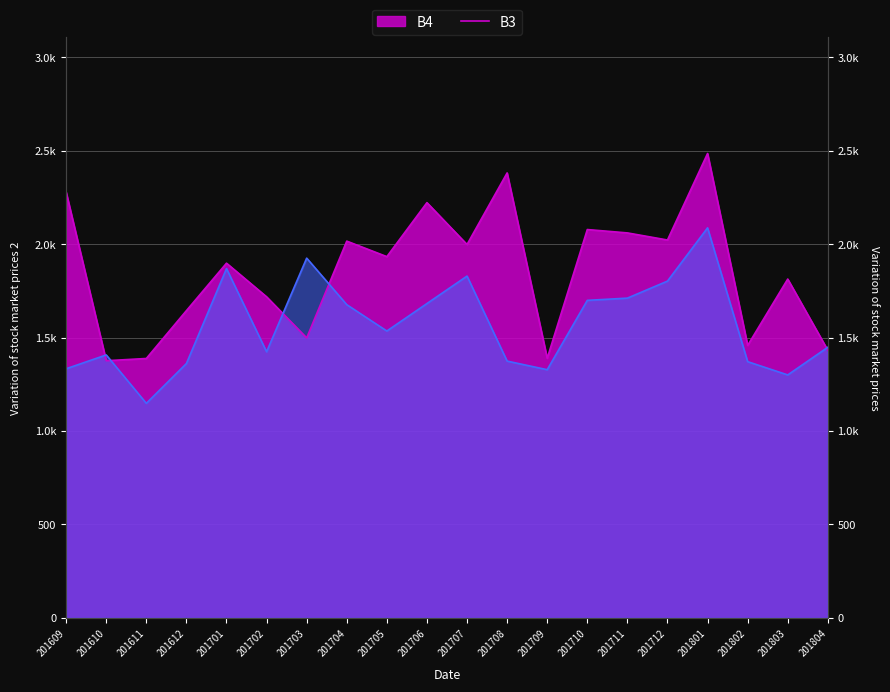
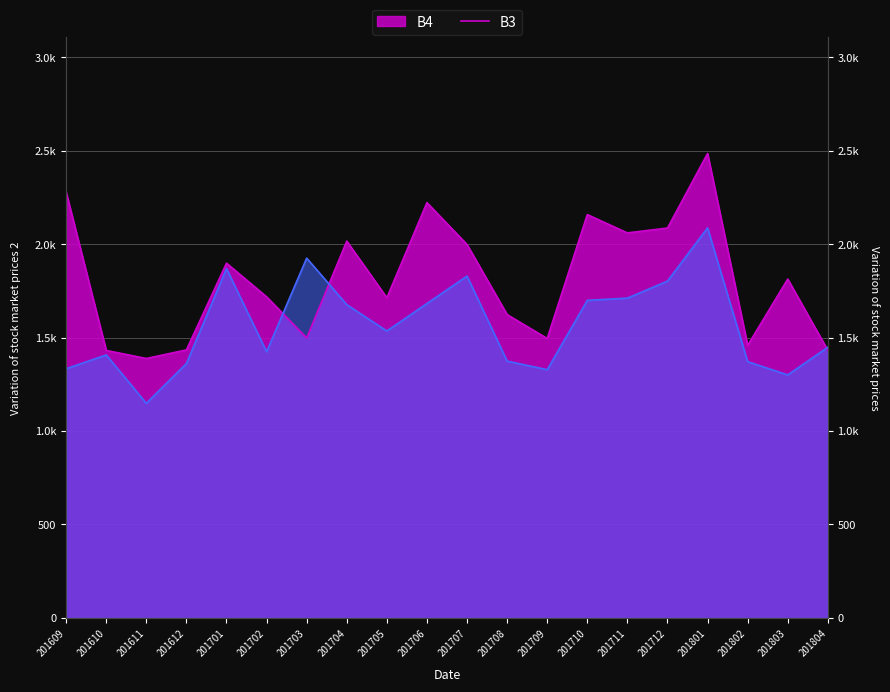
  {
    "B4": {
      "201609": 2280,
-     "201610": 1380,
+     "201610": 1430,
      "201611": 1390,
-     "201612": 1640,
+     "201612": 1430,
      "201701": 1900,
      "201702": 1720,
      "201703": 1500,
      "201704": 2020,
-     "201705": 1930,
+     "201705": 1710,
      "201706": 2220,
      "201707": 2000,
-     "201708": 2380,
-     "201709": 1390,
-     "201710": 2080,
+     "201708": 1620,
+     "201709": 1500,
+     "201710": 2160,
      "201711": 2060,
-     "201712": 2020,
+     "201712": 2090,
      "201801": 2490,
      "201802": 1460,
      "201803": 1810,
      "201804": 1430
    }
  }
